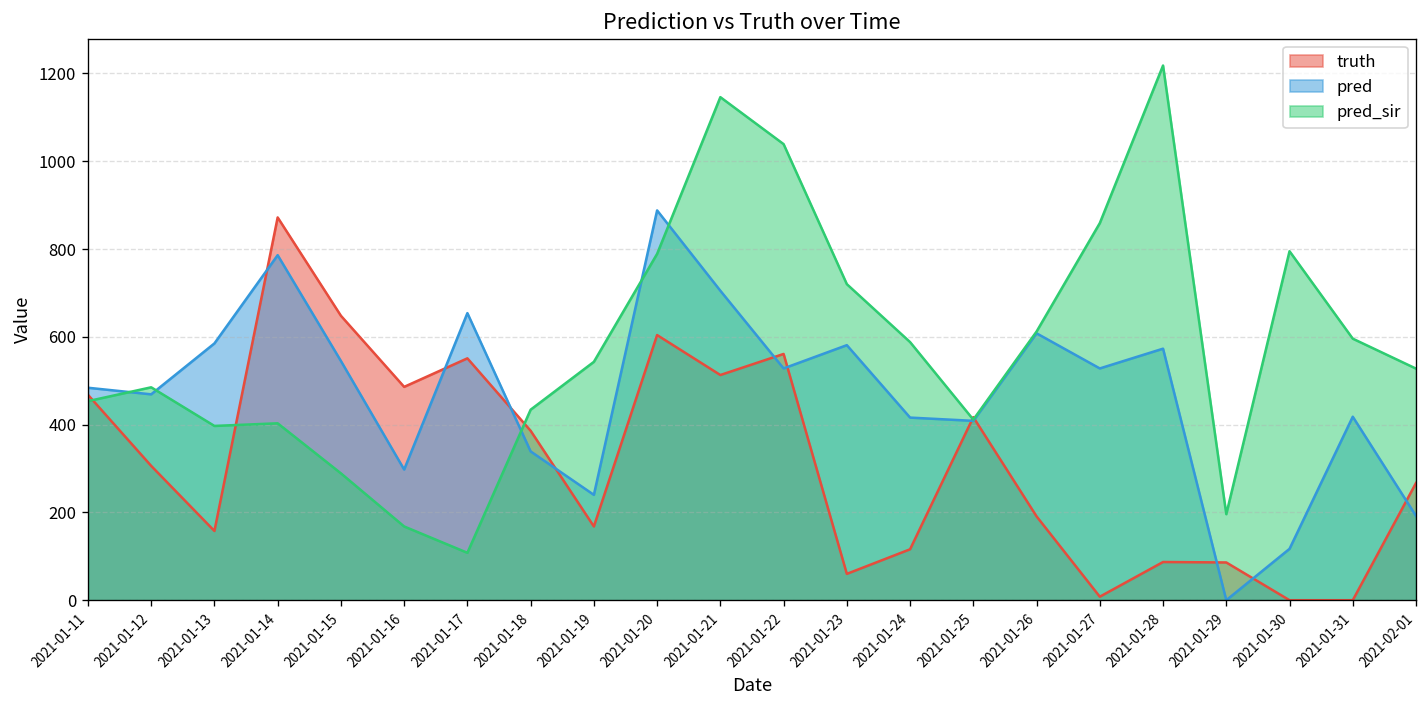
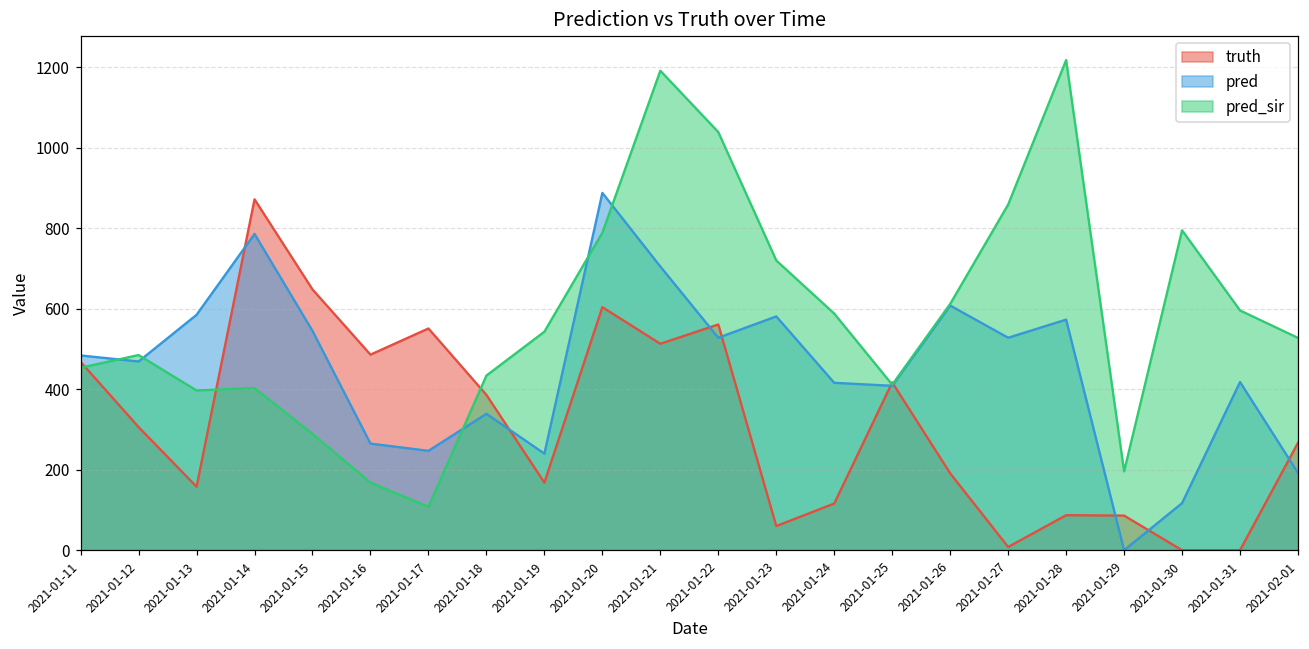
  {
    "truth": {
      "2021-01-11": 470,
      "2021-01-12": 310,
      "2021-01-13": 160,
      "2021-01-14": 870,
      "2021-01-15": 650,
      "2021-01-16": 490,
      "2021-01-17": 550,
      "2021-01-18": 390,
      "2021-01-19": 170,
      "2021-01-20": 600,
      "2021-01-21": 510,
      "2021-01-22": 560,
      "2021-01-23": 60,
      "2021-01-24": 120,
      "2021-01-26": 190,
      "2021-01-27": 10,
      "2021-01-28": 90,
      "2021-01-29": 90,
      "2021-01-30": 0,
      "2021-01-31": 0,
      "2021-02-01": 270
    },
    "pred": {
      "2021-01-11": 480,
      "2021-01-12": 470,
      "2021-01-13": 590,
      "2021-01-14": 790,
      "2021-01-15": 550,
-     "2021-01-16": 300,
-     "2021-01-17": 650,
+     "2021-01-16": 270,
+     "2021-01-17": 250,
      "2021-01-18": 340,
      "2021-01-19": 240,
      "2021-01-20": 890,
      "2021-01-21": 710,
      "2021-01-22": 530,
      "2021-01-23": 580,
      "2021-01-24": 420,
      "2021-01-27": 530,
      "2021-01-28": 570,
      "2021-01-29": 0,
      "2021-01-30": 120,
      "2021-01-31": 420,
      "2021-02-01": 190
    },
    "pred_sir": {
      "2021-01-11": 450,
      "2021-01-12": 490,
      "2021-01-13": 400,
      "2021-01-14": 400,
      "2021-01-15": 290,
      "2021-01-16": 170,
      "2021-01-17": 110,
      "2021-01-18": 430,
      "2021-01-19": 540,
      "2021-01-20": 790,
-     "2021-01-21": 1150,
+     "2021-01-21": 1190,
      "2021-01-22": 1040,
      "2021-01-23": 720,
      "2021-01-24": 590,
      "2021-01-27": 860,
      "2021-01-28": 1220,
      "2021-01-29": 200,
      "2021-01-30": 800,
      "2021-01-31": 600,
      "2021-02-01": 530
    }
  }
